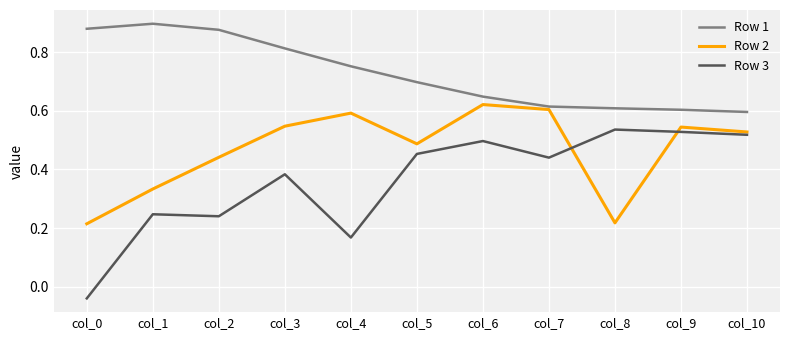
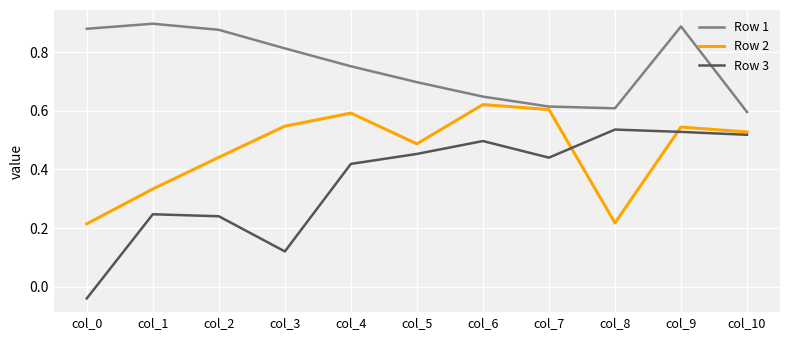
  {
    "Row 1": {
      "col_0": 0.88,
      "col_1": 0.90,
      "col_2": 0.88,
      "col_3": 0.81,
      "col_4": 0.75,
      "col_5": 0.70,
      "col_6": 0.65,
      "col_7": 0.61,
      "col_8": 0.61,
-     "col_9": 0.60,
+     "col_9": 0.89,
      "col_10": 0.60
    },
    "Row 2": {
      "col_0": 0.21,
      "col_1": 0.33,
      "col_2": 0.44,
      "col_3": 0.55,
      "col_4": 0.59,
      "col_5": 0.49,
      "col_6": 0.62,
      "col_7": 0.60,
      "col_8": 0.22,
      "col_9": 0.54,
      "col_10": 0.53
    },
    "Row 3": {
      "col_0": -0.04,
      "col_1": 0.25,
      "col_2": 0.24,
-     "col_3": 0.38,
-     "col_4": 0.17,
+     "col_3": 0.12,
+     "col_4": 0.42,
      "col_5": 0.45,
      "col_6": 0.50,
      "col_7": 0.44,
      "col_8": 0.54,
      "col_9": 0.53,
      "col_10": 0.52
    }
  }
